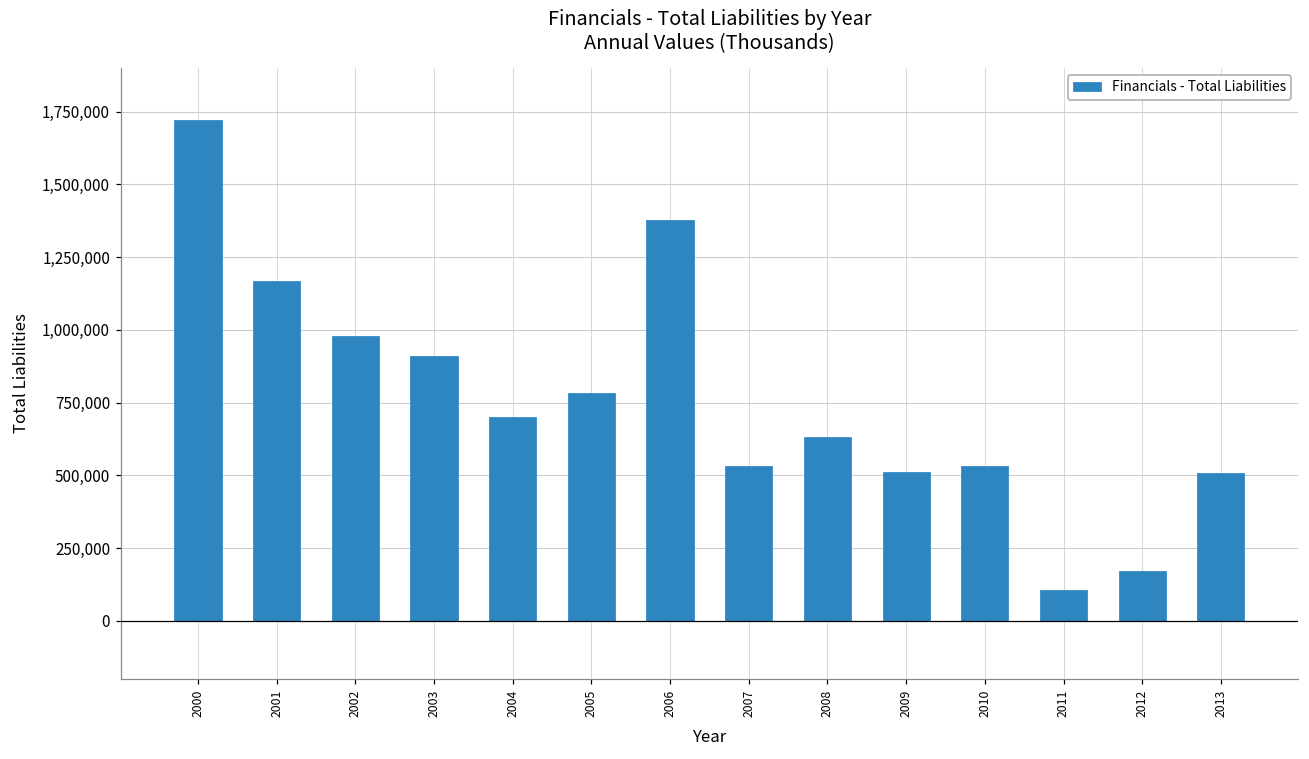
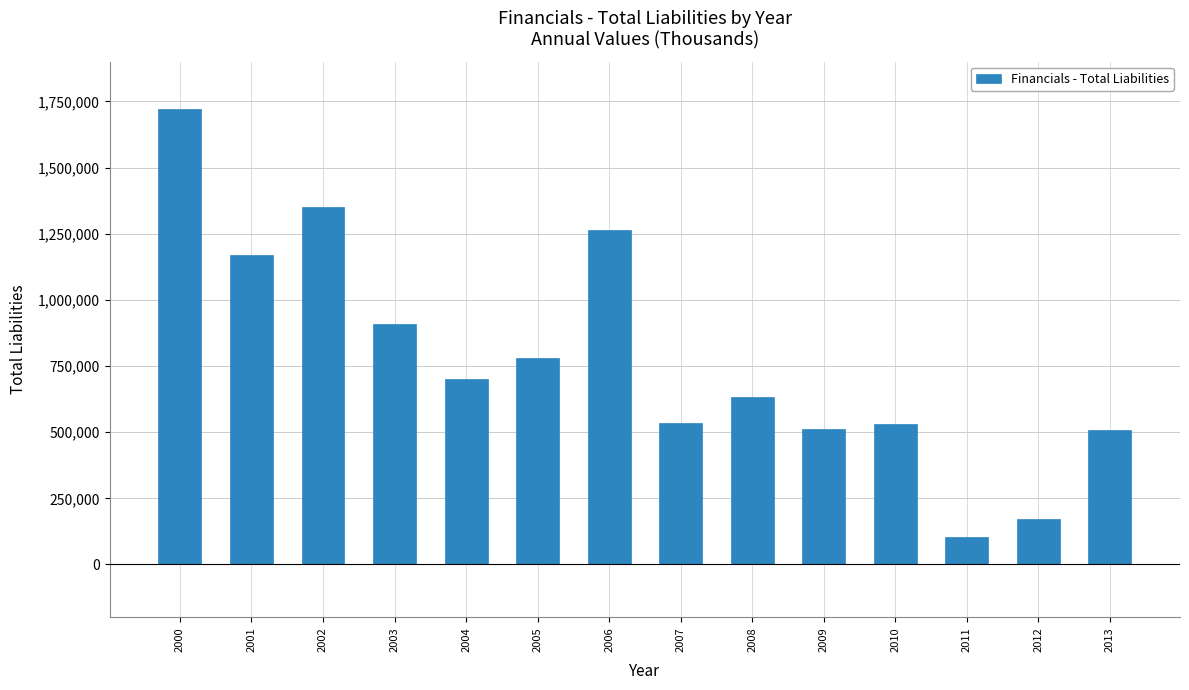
  {
    "2000": "1,720,000",
    "2001": "1,170,000",
-   "2002": "980,000",
+   "2002": "1,350,000",
    "2003": "910,000",
    "2004": "700,000",
    "2005": "780,000",
-   "2006": "1,380,000",
+   "2006": "1,260,000",
    "2007": "530,000",
    "2008": "630,000",
    "2009": "510,000",
    "2010": "530,000",
    "2011": "100,000",
    "2012": "170,000",
    "2013": "510,000"
  }
